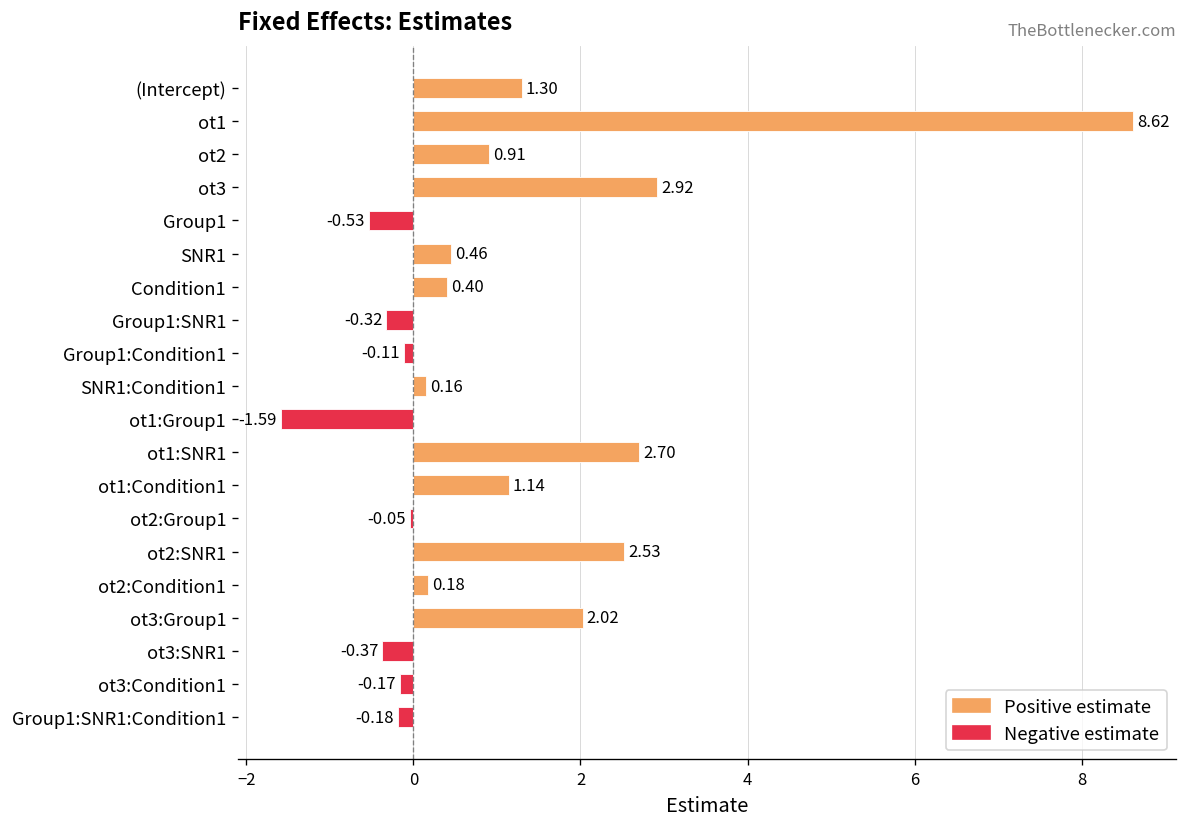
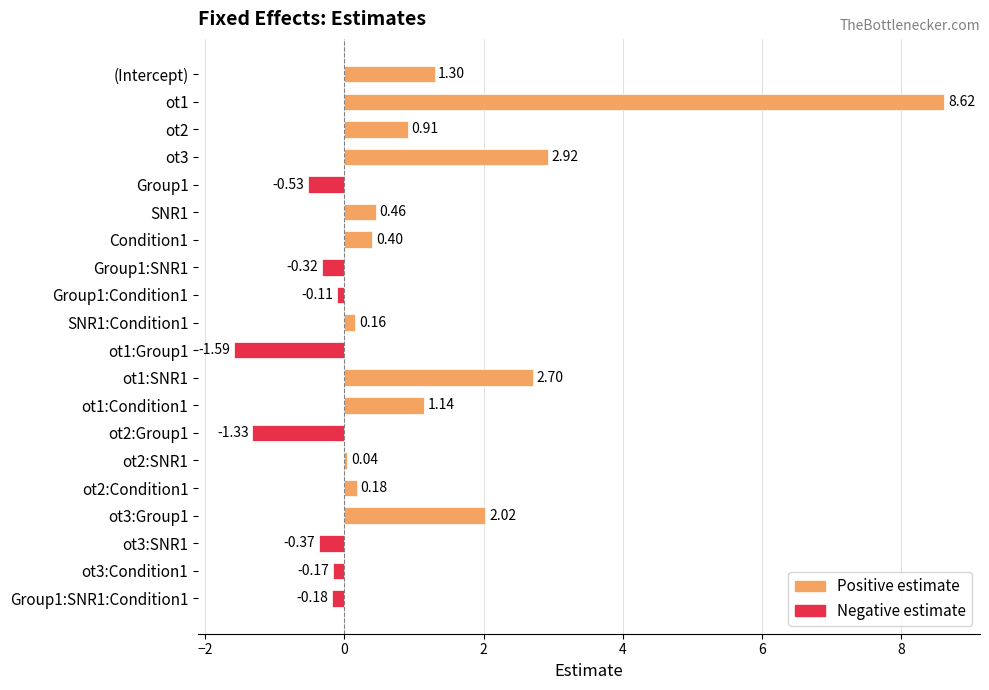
  {
    "(Intercept)": 1.30,
    "ot1": 8.62,
    "ot2": 0.91,
    "ot3": 2.92,
    "Group1": -0.53,
    "SNR1": 0.46,
    "Condition1": 0.40,
    "Group1:SNR1": -0.32,
    "Group1:Condition1": -0.11,
    "SNR1:Condition1": 0.16,
    "ot1:Group1": -1.59,
    "ot1:SNR1": 2.70,
    "ot1:Condition1": 1.14,
-   "ot2:Group1": -0.05,
-   "ot2:SNR1": 2.53,
+   "ot2:Group1": -1.33,
+   "ot2:SNR1": 0.04,
    "ot2:Condition1": 0.18,
    "ot3:Group1": 2.02,
    "ot3:SNR1": -0.37,
    "ot3:Condition1": -0.17,
    "Group1:SNR1:Condition1": -0.18
  }
